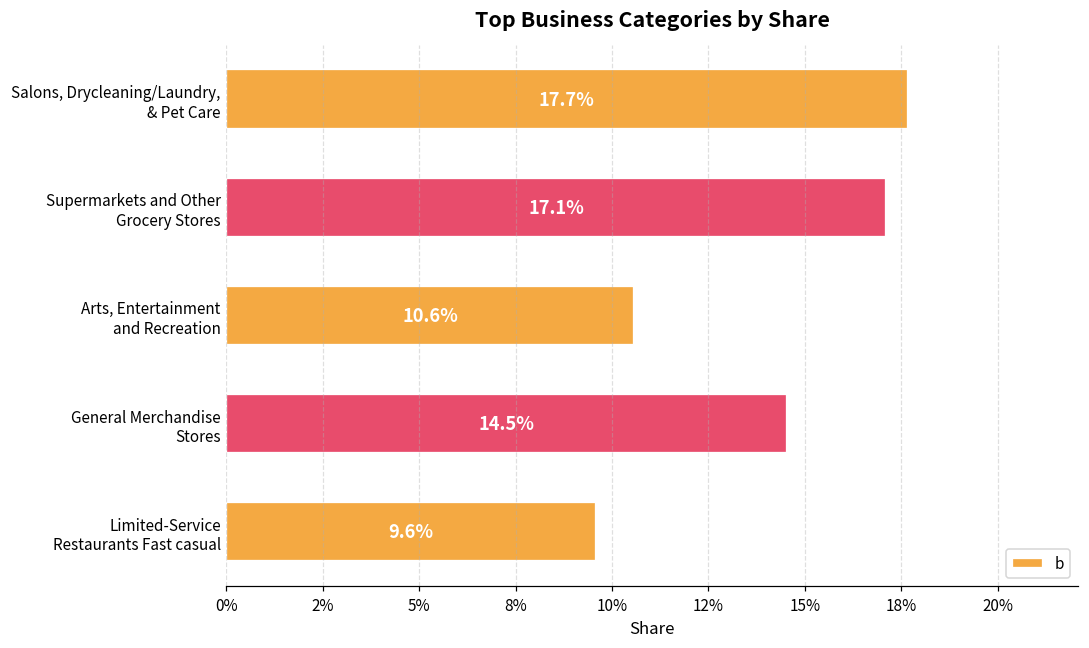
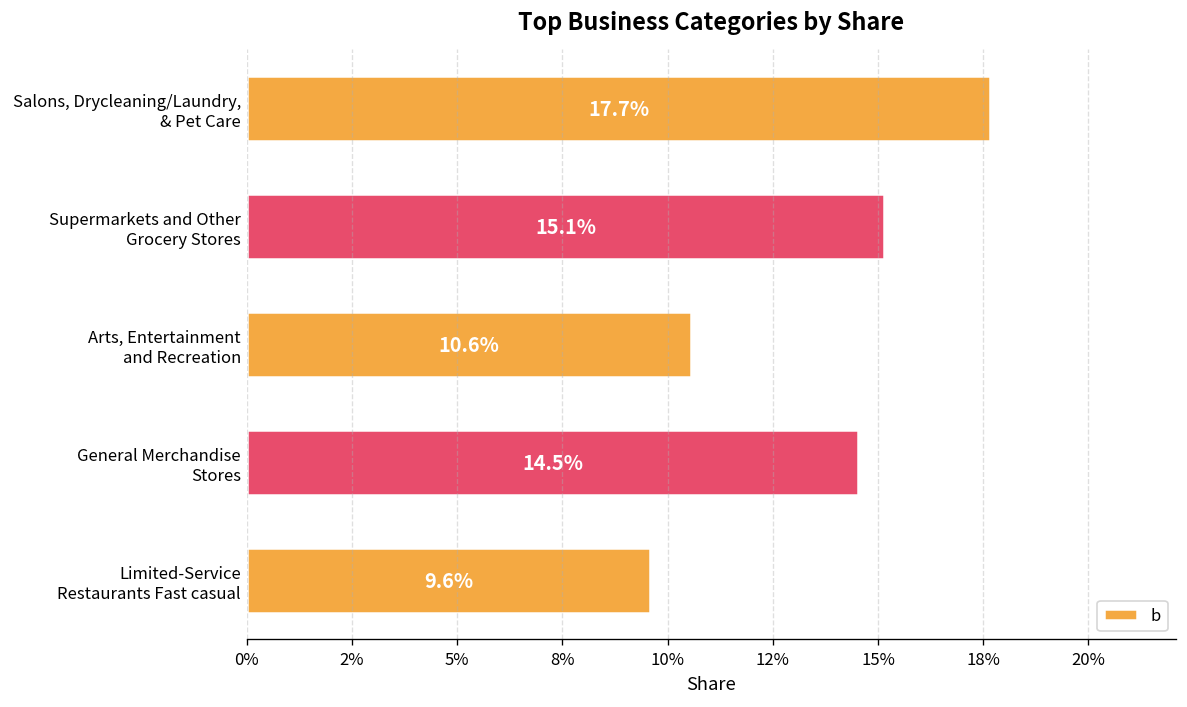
  {
    "Salons, Drycleaning/Laundry, & Pet Care": "17.7%",
-   "Supermarkets and Other Grocery Stores": "17.1%",
+   "Supermarkets and Other Grocery Stores": "15.1%",
    "Arts, Entertainment and Recreation": "10.6%",
    "General Merchandise Stores": "14.5%",
    "Limited-Service Restaurants Fast casual": "9.6%"
  }
